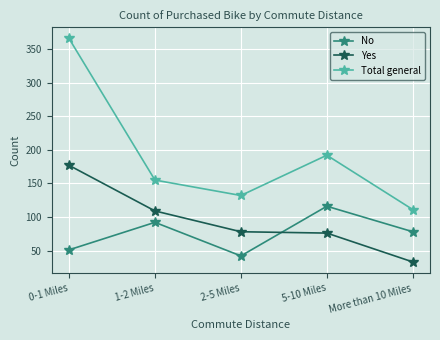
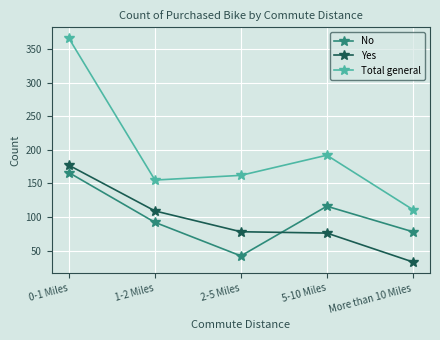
  {
    "No": {
-     "0-1 Miles": 50,
+     "0-1 Miles": 170,
      "1-2 Miles": 90,
      "2-5 Miles": 40,
      "5-10 Miles": 120,
      "More than 10 Miles": 80
    },
    "Yes": {
      "0-1 Miles": 180,
      "1-2 Miles": 110,
      "2-5 Miles": 80,
      "5-10 Miles": 80,
      "More than 10 Miles": 30
    },
    "Total general": {
      "0-1 Miles": 370,
      "1-2 Miles": 160,
-     "2-5 Miles": 130,
+     "2-5 Miles": 160,
      "5-10 Miles": 190,
      "More than 10 Miles": 110
    }
  }
